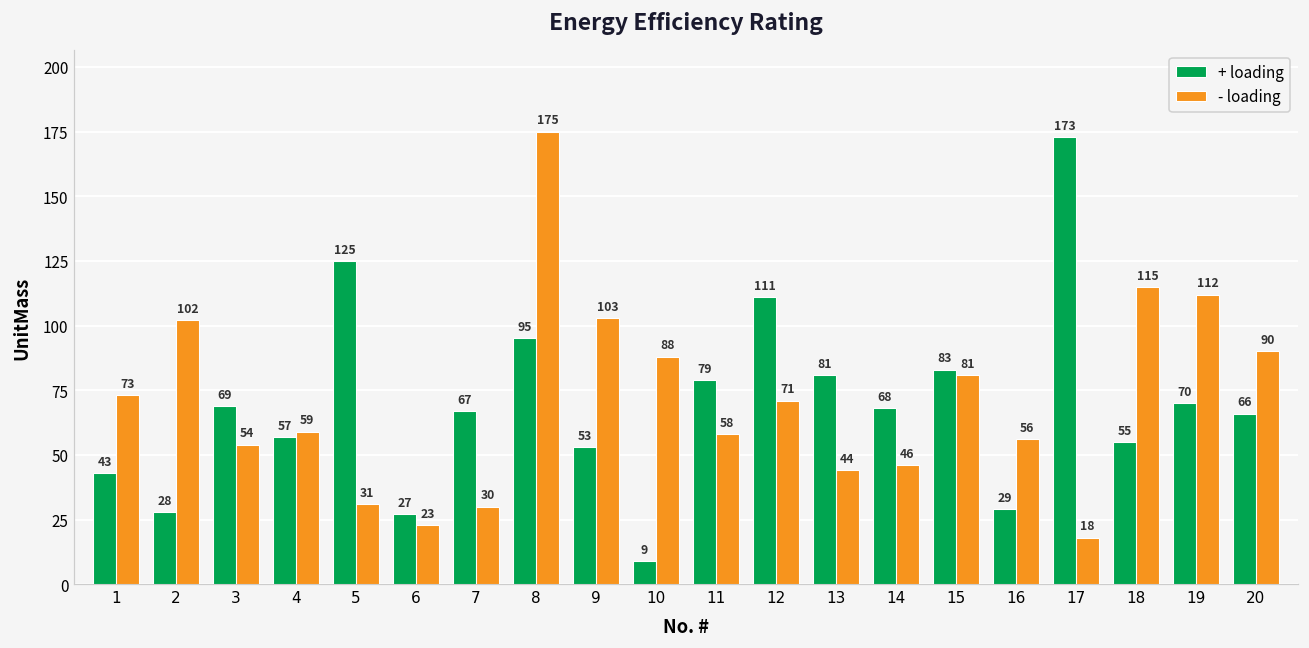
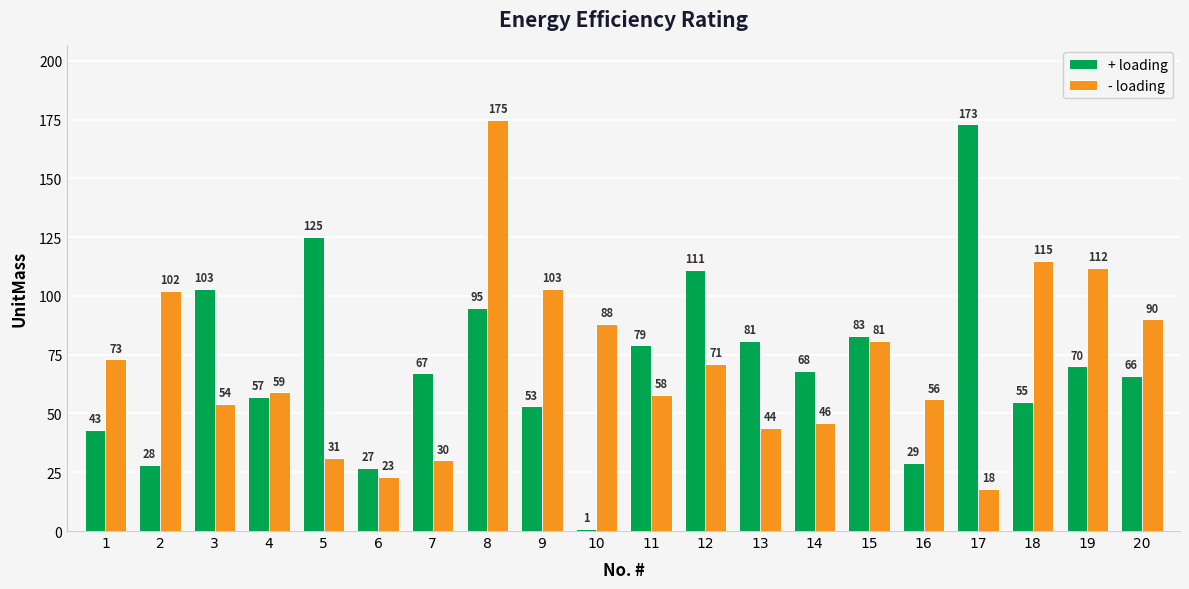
  {
    "+ loading": {
      "1": 43,
      "2": 28,
-     "3": 69,
+     "3": 103,
      "4": 57,
      "5": 125,
      "6": 27,
      "7": 67,
      "8": 95,
      "9": 53,
-     "10": 9,
+     "10": 1,
      "11": 79,
      "12": 111,
      "13": 81,
      "14": 68,
      "15": 83,
      "16": 29,
      "17": 173,
      "18": 55,
      "19": 70,
      "20": 66
    },
    "- loading": {
      "1": 73,
      "2": 102,
      "3": 54,
      "4": 59,
      "5": 31,
      "6": 23,
      "7": 30,
      "8": 175,
      "9": 103,
      "10": 88,
      "11": 58,
      "12": 71,
      "13": 44,
      "14": 46,
      "15": 81,
      "16": 56,
      "17": 18,
      "18": 115,
      "19": 112,
      "20": 90
    }
  }
